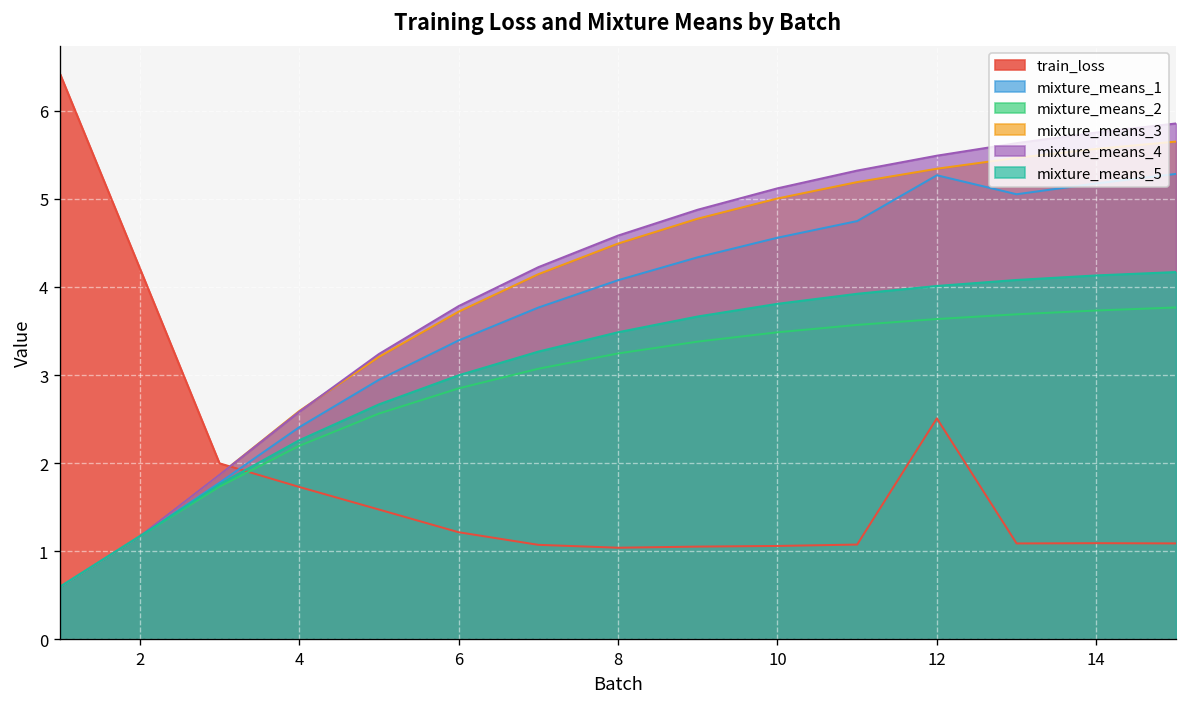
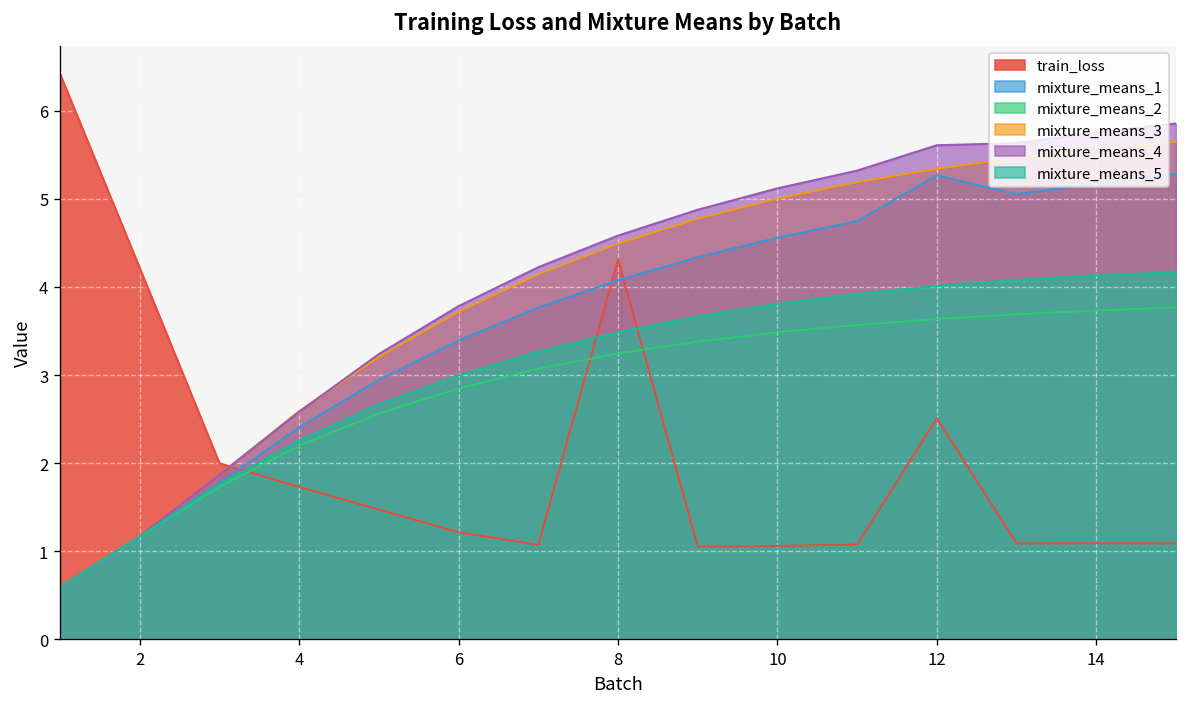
  {
    "train_loss": {
      "2": 4.2,
      "4": 1.7,
      "6": 1.2,
-     "8": 1.0,
+     "8": 4.3,
      "10": 1.1,
      "12": 2.5,
      "14": 1.1
    },
    "mixture_means_1": {
      "4": 2.4,
      "6": 3.4,
      "8": 4.1,
      "10": 4.6,
      "12": 5.3
    },
    "mixture_means_3": {
      "6": 3.7,
      "8": 4.5,
      "10": 5.0,
      "12": 5.3
    },
    "mixture_means_4": {
      "6": 3.8,
      "8": 4.6,
      "10": 5.1,
-     "12": 5.5
+     "12": 5.6
    }
  }
